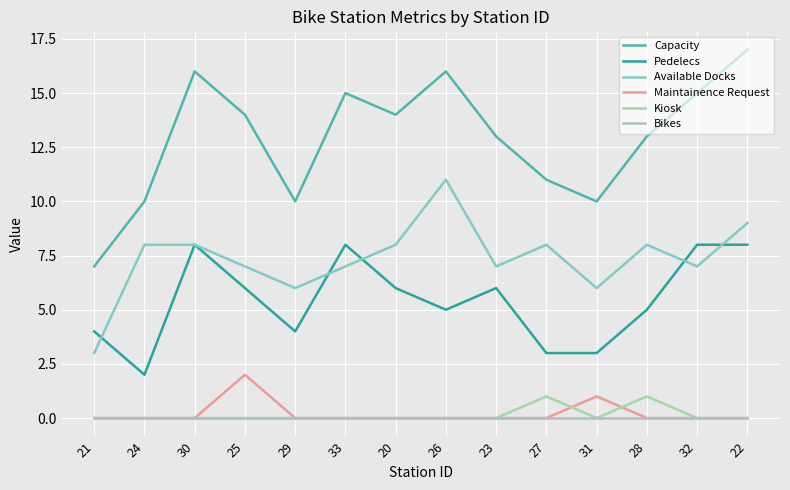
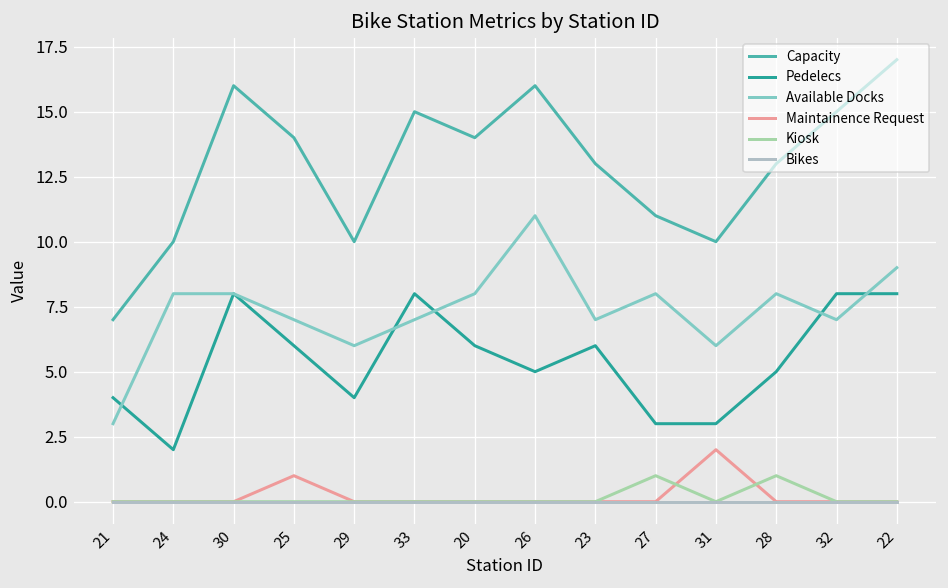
  {
    "Maintainence Request": {
-     "25": 2,
-     "31": 1
+     "25": 1,
+     "31": 2
    }
  }
